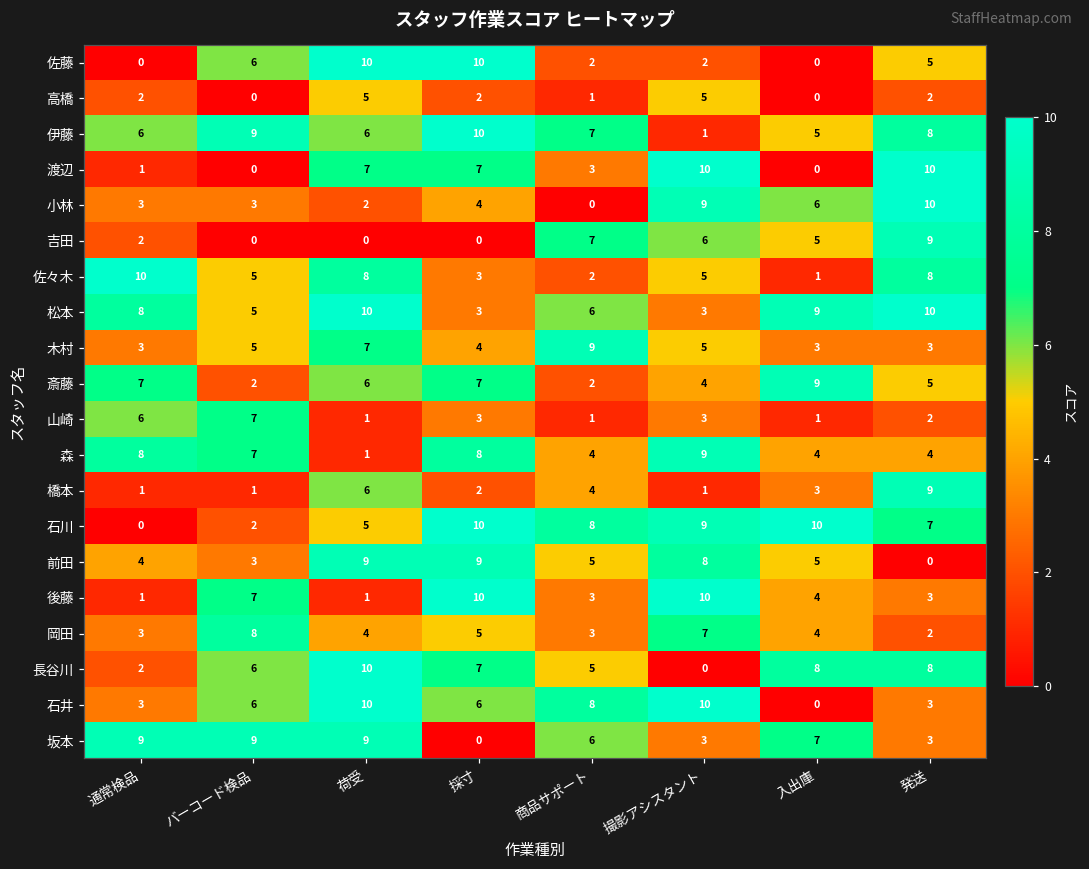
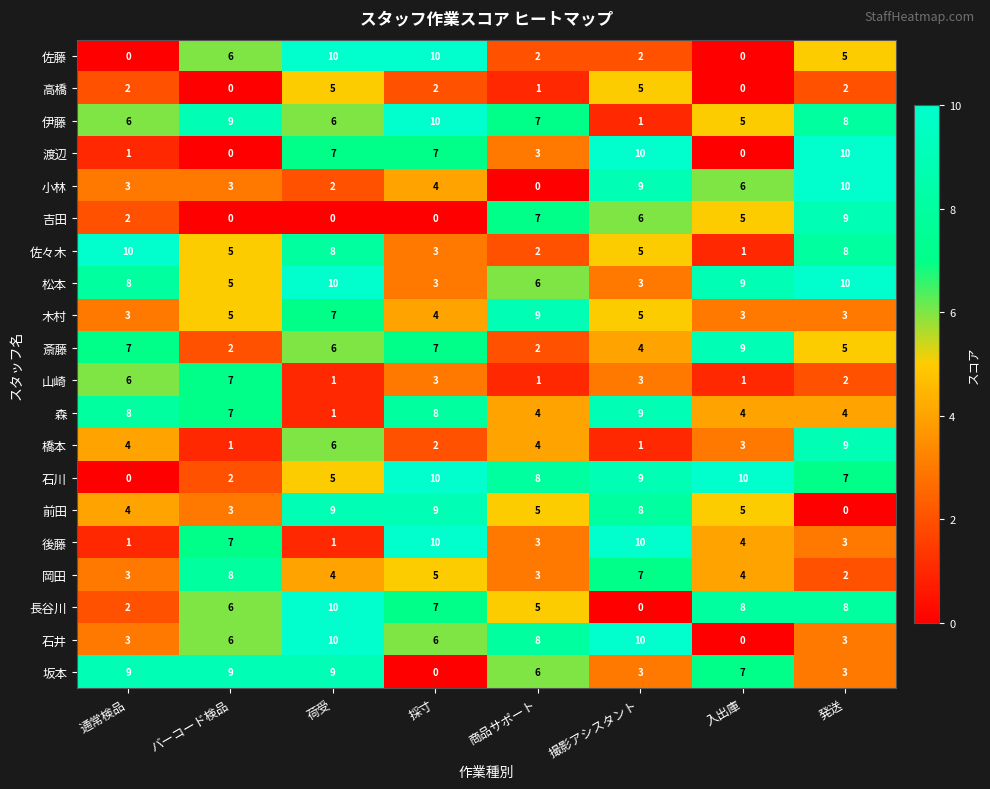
  {
    "佐藤": {
      "通常検品": 0,
      "バーコード検品": 6,
      "荷受": 10,
      "採寸": 10,
      "商品サポート": 2,
      "撮影アシスタント": 2,
      "入出庫": 0,
      "発送": 5
    },
    "高橋": {
      "通常検品": 2,
      "バーコード検品": 0,
      "荷受": 5,
      "採寸": 2,
      "商品サポート": 1,
      "撮影アシスタント": 5,
      "入出庫": 0,
      "発送": 2
    },
    "伊藤": {
      "通常検品": 6,
      "バーコード検品": 9,
      "荷受": 6,
      "採寸": 10,
      "商品サポート": 7,
      "撮影アシスタント": 1,
      "入出庫": 5,
      "発送": 8
    },
    "渡辺": {
      "通常検品": 1,
      "バーコード検品": 0,
      "荷受": 7,
      "採寸": 7,
      "商品サポート": 3,
      "撮影アシスタント": 10,
      "入出庫": 0,
      "発送": 10
    },
    "小林": {
      "通常検品": 3,
      "バーコード検品": 3,
      "荷受": 2,
      "採寸": 4,
      "商品サポート": 0,
      "撮影アシスタント": 9,
      "入出庫": 6,
      "発送": 10
    },
    "吉田": {
      "通常検品": 2,
      "バーコード検品": 0,
      "荷受": 0,
      "採寸": 0,
      "商品サポート": 7,
      "撮影アシスタント": 6,
      "入出庫": 5,
      "発送": 9
    },
    "佐々木": {
      "通常検品": 10,
      "バーコード検品": 5,
      "荷受": 8,
      "採寸": 3,
      "商品サポート": 2,
      "撮影アシスタント": 5,
      "入出庫": 1,
      "発送": 8
    },
    "松本": {
      "通常検品": 8,
      "バーコード検品": 5,
      "荷受": 10,
      "採寸": 3,
      "商品サポート": 6,
      "撮影アシスタント": 3,
      "入出庫": 9,
      "発送": 10
    },
    "木村": {
      "通常検品": 3,
      "バーコード検品": 5,
      "荷受": 7,
      "採寸": 4,
      "商品サポート": 9,
      "撮影アシスタント": 5,
      "入出庫": 3,
      "発送": 3
    },
    "斎藤": {
      "通常検品": 7,
      "バーコード検品": 2,
      "荷受": 6,
      "採寸": 7,
      "商品サポート": 2,
      "撮影アシスタント": 4,
      "入出庫": 9,
      "発送": 5
    },
    "山崎": {
      "通常検品": 6,
      "バーコード検品": 7,
      "荷受": 1,
      "採寸": 3,
      "商品サポート": 1,
      "撮影アシスタント": 3,
      "入出庫": 1,
      "発送": 2
    },
    "森": {
      "通常検品": 8,
      "バーコード検品": 7,
      "荷受": 1,
      "採寸": 8,
      "商品サポート": 4,
      "撮影アシスタント": 9,
      "入出庫": 4,
      "発送": 4
    },
    "橋本": {
-     "通常検品": 1,
+     "通常検品": 4,
      "バーコード検品": 1,
      "荷受": 6,
      "採寸": 2,
      "商品サポート": 4,
      "撮影アシスタント": 1,
      "入出庫": 3,
      "発送": 9
    },
    "石川": {
      "通常検品": 0,
      "バーコード検品": 2,
      "荷受": 5,
      "採寸": 10,
      "商品サポート": 8,
      "撮影アシスタント": 9,
      "入出庫": 10,
      "発送": 7
    },
    "前田": {
      "通常検品": 4,
      "バーコード検品": 3,
      "荷受": 9,
      "採寸": 9,
      "商品サポート": 5,
      "撮影アシスタント": 8,
      "入出庫": 5,
      "発送": 0
    },
    "後藤": {
      "通常検品": 1,
      "バーコード検品": 7,
      "荷受": 1,
      "採寸": 10,
      "商品サポート": 3,
      "撮影アシスタント": 10,
      "入出庫": 4,
      "発送": 3
    },
    "岡田": {
      "通常検品": 3,
      "バーコード検品": 8,
      "荷受": 4,
      "採寸": 5,
      "商品サポート": 3,
      "撮影アシスタント": 7,
      "入出庫": 4,
      "発送": 2
    },
    "長谷川": {
      "通常検品": 2,
      "バーコード検品": 6,
      "荷受": 10,
      "採寸": 7,
      "商品サポート": 5,
      "撮影アシスタント": 0,
      "入出庫": 8,
      "発送": 8
    },
    "石井": {
      "通常検品": 3,
      "バーコード検品": 6,
      "荷受": 10,
      "採寸": 6,
      "商品サポート": 8,
      "撮影アシスタント": 10,
      "入出庫": 0,
      "発送": 3
    },
    "坂本": {
      "通常検品": 9,
      "バーコード検品": 9,
      "荷受": 9,
      "採寸": 0,
      "商品サポート": 6,
      "撮影アシスタント": 3,
      "入出庫": 7,
      "発送": 3
    }
  }
